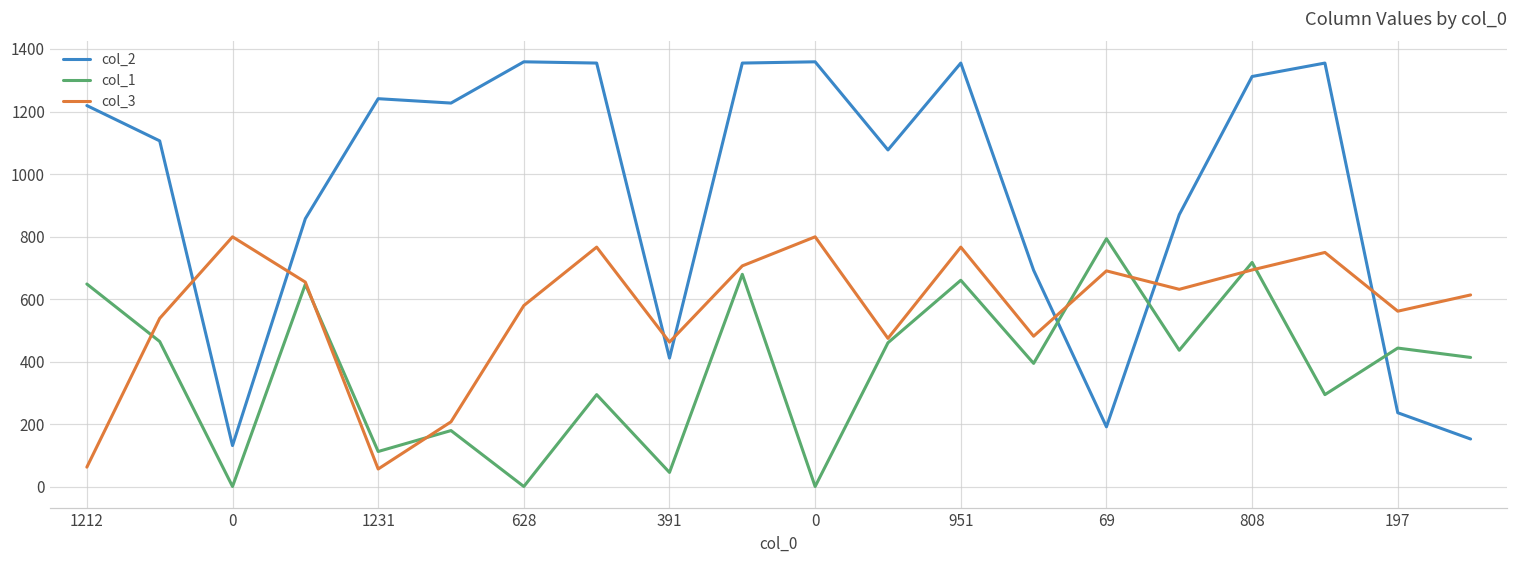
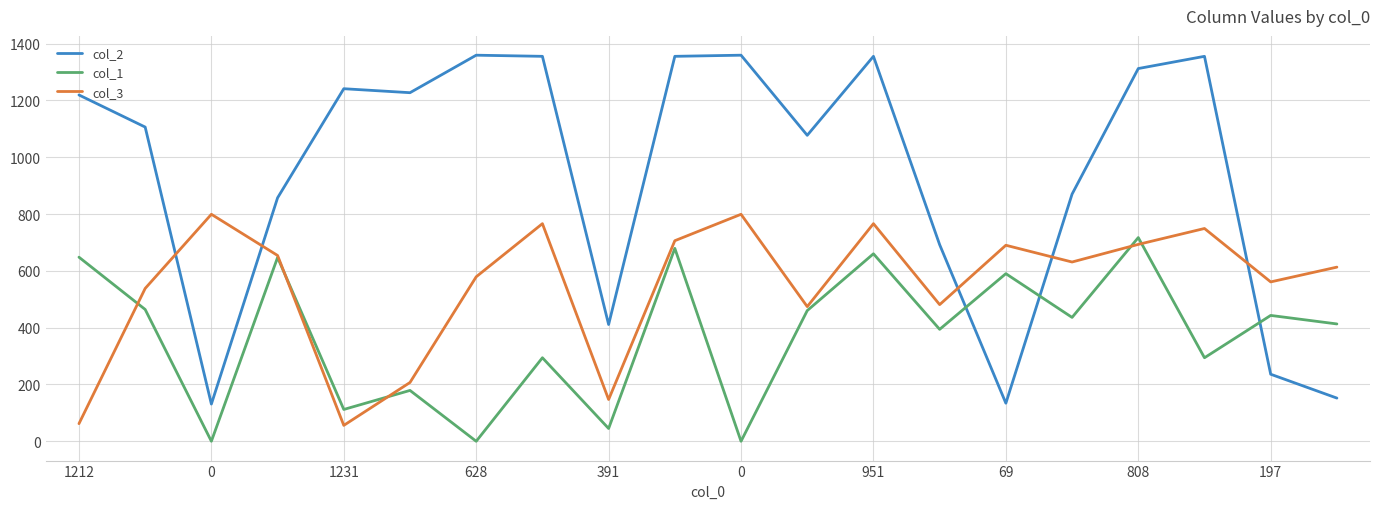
  {
    "col_2": {
      "1212": 1220,
      "1231": 1240,
      "628": 1360,
      "391": 410,
      "951": 1360,
-     "69": 190,
+     "69": 130,
      "808": 1310,
      "197": 240
    },
    "col_1": {
      "1212": 650,
      "1231": 110,
      "628": 0,
      "391": 50,
      "951": 660,
-     "69": 790,
+     "69": 590,
      "808": 720,
      "197": 440
    },
    "col_3": {
      "1212": 60,
      "1231": 60,
      "628": 580,
-     "391": 460,
+     "391": 150,
      "951": 770,
      "69": 690,
      "808": 690,
      "197": 560
    }
  }
